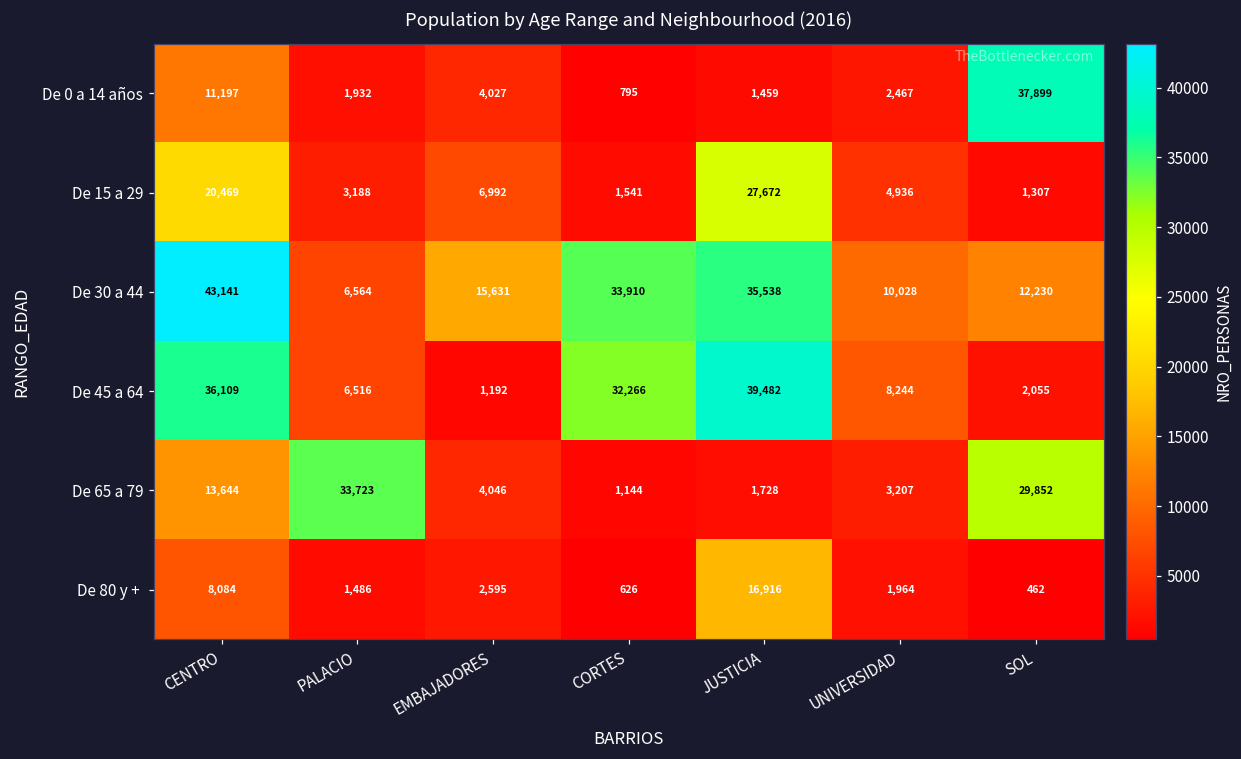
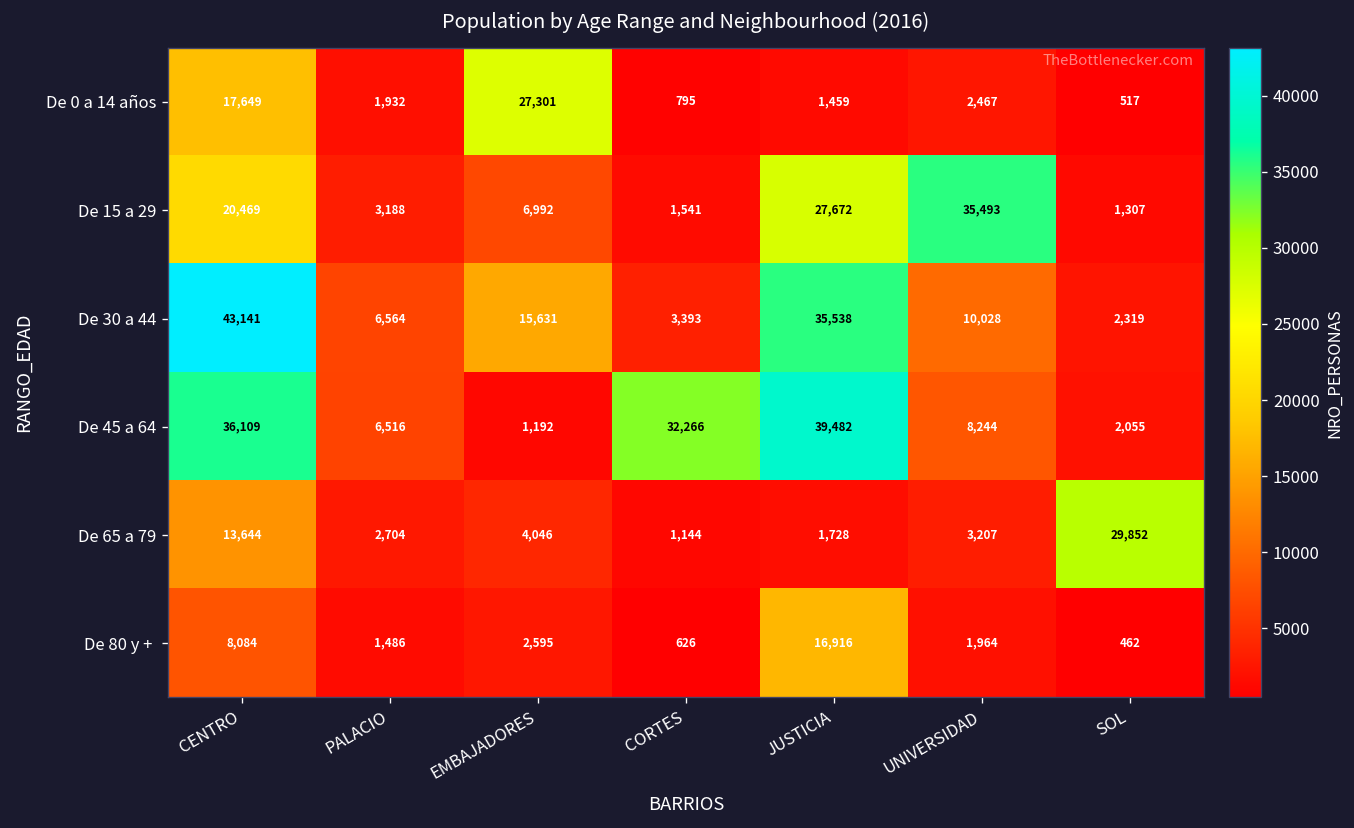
  {
    "De 0 a 14 años": {
-     "CENTRO": "11,197",
+     "CENTRO": "17,649",
      "PALACIO": "1,932",
-     "EMBAJADORES": "4,027",
+     "EMBAJADORES": "27,301",
      "CORTES": "795",
      "JUSTICIA": "1,459",
      "UNIVERSIDAD": "2,467",
-     "SOL": "37,899"
+     "SOL": "517"
    },
    "De 15 a 29": {
      "CENTRO": "20,469",
      "PALACIO": "3,188",
      "EMBAJADORES": "6,992",
      "CORTES": "1,541",
      "JUSTICIA": "27,672",
-     "UNIVERSIDAD": "4,936",
+     "UNIVERSIDAD": "35,493",
      "SOL": "1,307"
    },
    "De 30 a 44": {
      "CENTRO": "43,141",
      "PALACIO": "6,564",
      "EMBAJADORES": "15,631",
-     "CORTES": "33,910",
+     "CORTES": "3,393",
      "JUSTICIA": "35,538",
      "UNIVERSIDAD": "10,028",
-     "SOL": "12,230"
+     "SOL": "2,319"
    },
    "De 45 a 64": {
      "CENTRO": "36,109",
      "PALACIO": "6,516",
      "EMBAJADORES": "1,192",
      "CORTES": "32,266",
      "JUSTICIA": "39,482",
      "UNIVERSIDAD": "8,244",
      "SOL": "2,055"
    },
    "De 65 a 79": {
      "CENTRO": "13,644",
-     "PALACIO": "33,723",
+     "PALACIO": "2,704",
      "EMBAJADORES": "4,046",
      "CORTES": "1,144",
      "JUSTICIA": "1,728",
      "UNIVERSIDAD": "3,207",
      "SOL": "29,852"
    },
    "De 80 y +": {
      "CENTRO": "8,084",
      "PALACIO": "1,486",
      "EMBAJADORES": "2,595",
      "CORTES": "626",
      "JUSTICIA": "16,916",
      "UNIVERSIDAD": "1,964",
      "SOL": "462"
    }
  }
